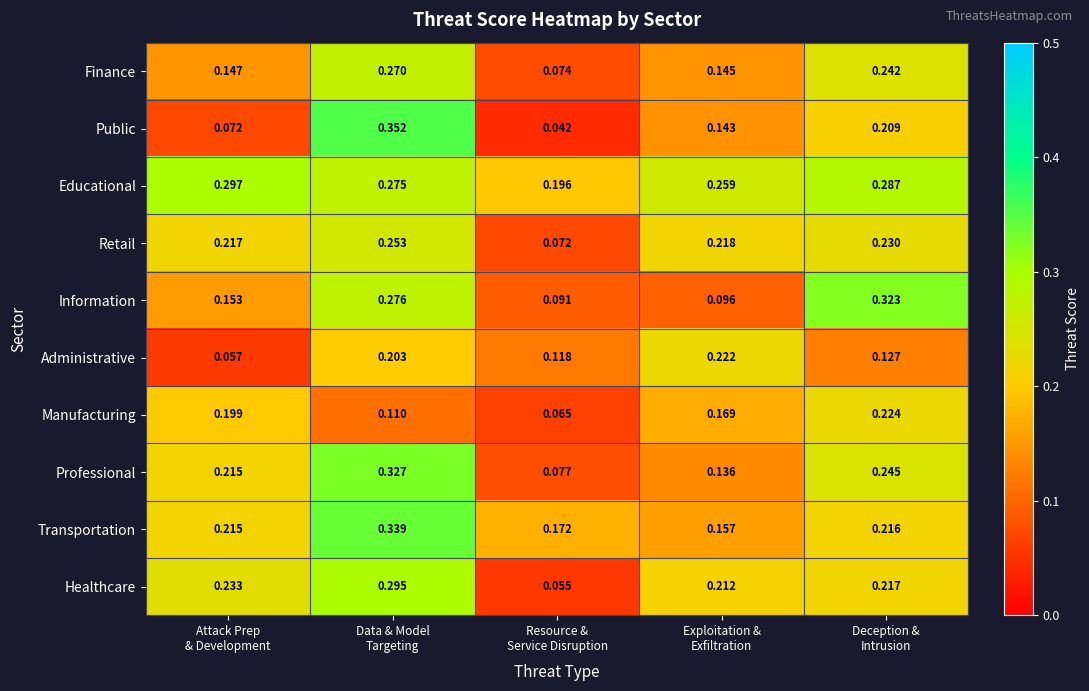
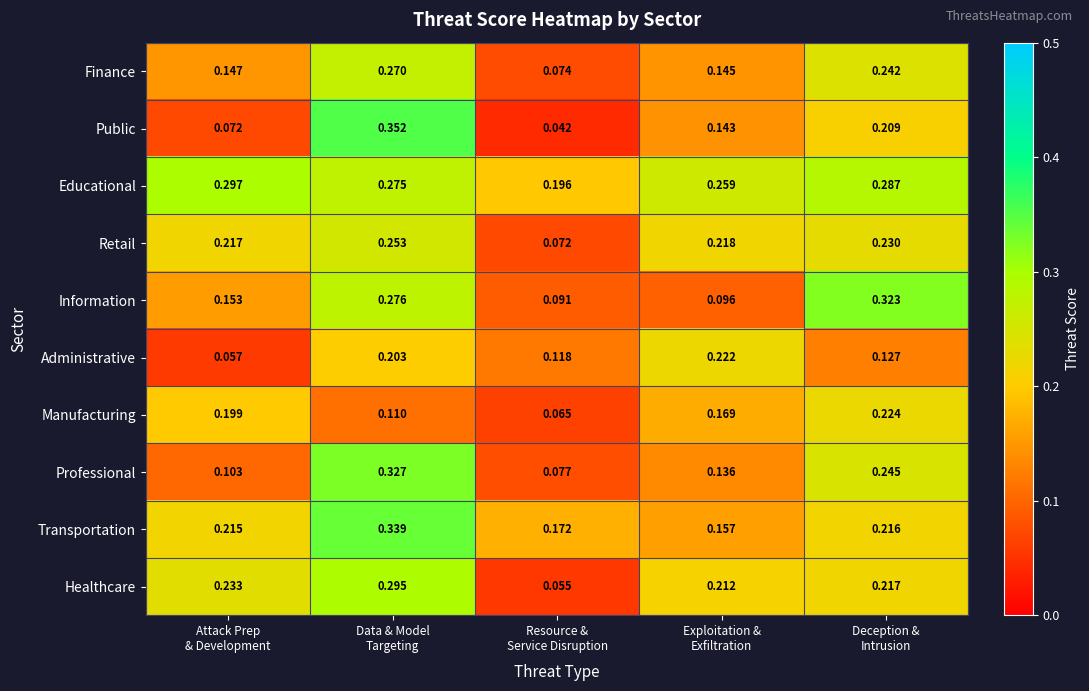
  {
    "Finance": {
      "Attack Prep & Development": 0.147,
      "Data & Model Targeting": 0.270,
      "Resource & Service Disruption": 0.074,
      "Exploitation & Exfiltration": 0.145,
      "Deception & Intrusion": 0.242
    },
    "Public": {
      "Attack Prep & Development": 0.072,
      "Data & Model Targeting": 0.352,
      "Resource & Service Disruption": 0.042,
      "Exploitation & Exfiltration": 0.143,
      "Deception & Intrusion": 0.209
    },
    "Educational": {
      "Attack Prep & Development": 0.297,
      "Data & Model Targeting": 0.275,
      "Resource & Service Disruption": 0.196,
      "Exploitation & Exfiltration": 0.259,
      "Deception & Intrusion": 0.287
    },
    "Retail": {
      "Attack Prep & Development": 0.217,
      "Data & Model Targeting": 0.253,
      "Resource & Service Disruption": 0.072,
      "Exploitation & Exfiltration": 0.218,
      "Deception & Intrusion": 0.230
    },
    "Information": {
      "Attack Prep & Development": 0.153,
      "Data & Model Targeting": 0.276,
      "Resource & Service Disruption": 0.091,
      "Exploitation & Exfiltration": 0.096,
      "Deception & Intrusion": 0.323
    },
    "Administrative": {
      "Attack Prep & Development": 0.057,
      "Data & Model Targeting": 0.203,
      "Resource & Service Disruption": 0.118,
      "Exploitation & Exfiltration": 0.222,
      "Deception & Intrusion": 0.127
    },
    "Manufacturing": {
      "Attack Prep & Development": 0.199,
      "Data & Model Targeting": 0.110,
      "Resource & Service Disruption": 0.065,
      "Exploitation & Exfiltration": 0.169,
      "Deception & Intrusion": 0.224
    },
    "Professional": {
-     "Attack Prep & Development": 0.215,
+     "Attack Prep & Development": 0.103,
      "Data & Model Targeting": 0.327,
      "Resource & Service Disruption": 0.077,
      "Exploitation & Exfiltration": 0.136,
      "Deception & Intrusion": 0.245
    },
    "Transportation": {
      "Attack Prep & Development": 0.215,
      "Data & Model Targeting": 0.339,
      "Resource & Service Disruption": 0.172,
      "Exploitation & Exfiltration": 0.157,
      "Deception & Intrusion": 0.216
    },
    "Healthcare": {
      "Attack Prep & Development": 0.233,
      "Data & Model Targeting": 0.295,
      "Resource & Service Disruption": 0.055,
      "Exploitation & Exfiltration": 0.212,
      "Deception & Intrusion": 0.217
    }
  }
